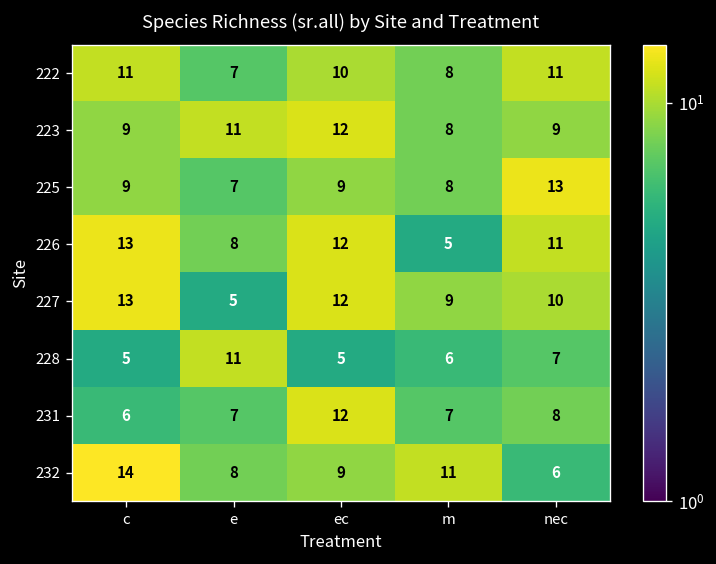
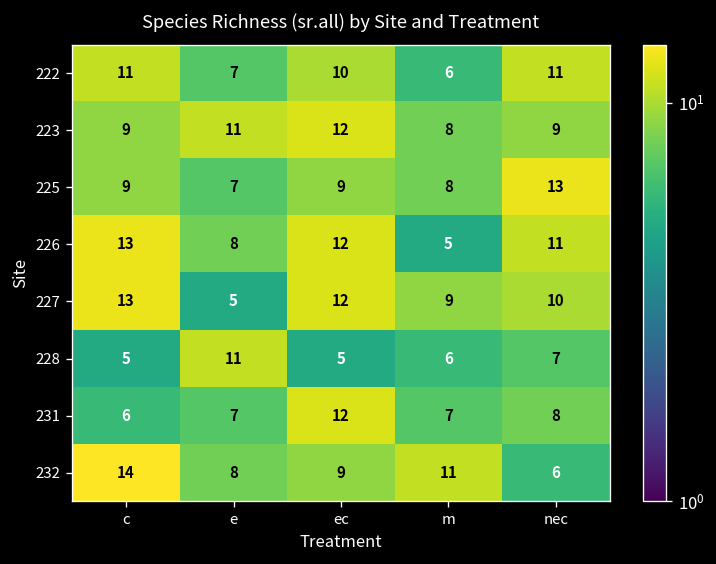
  {
    "222": {
      "c": 11,
      "e": 7,
      "ec": 10,
-     "m": 8,
+     "m": 6,
      "nec": 11
    },
    "223": {
      "c": 9,
      "e": 11,
      "ec": 12,
      "m": 8,
      "nec": 9
    },
    "225": {
      "c": 9,
      "e": 7,
      "ec": 9,
      "m": 8,
      "nec": 13
    },
    "226": {
      "c": 13,
      "e": 8,
      "ec": 12,
      "m": 5,
      "nec": 11
    },
    "227": {
      "c": 13,
      "e": 5,
      "ec": 12,
      "m": 9,
      "nec": 10
    },
    "228": {
      "c": 5,
      "e": 11,
      "ec": 5,
      "m": 6,
      "nec": 7
    },
    "231": {
      "c": 6,
      "e": 7,
      "ec": 12,
      "m": 7,
      "nec": 8
    },
    "232": {
      "c": 14,
      "e": 8,
      "ec": 9,
      "m": 11,
      "nec": 6
    }
  }
